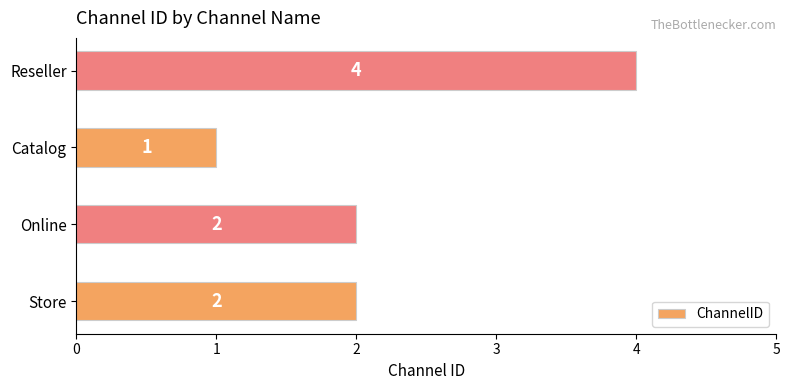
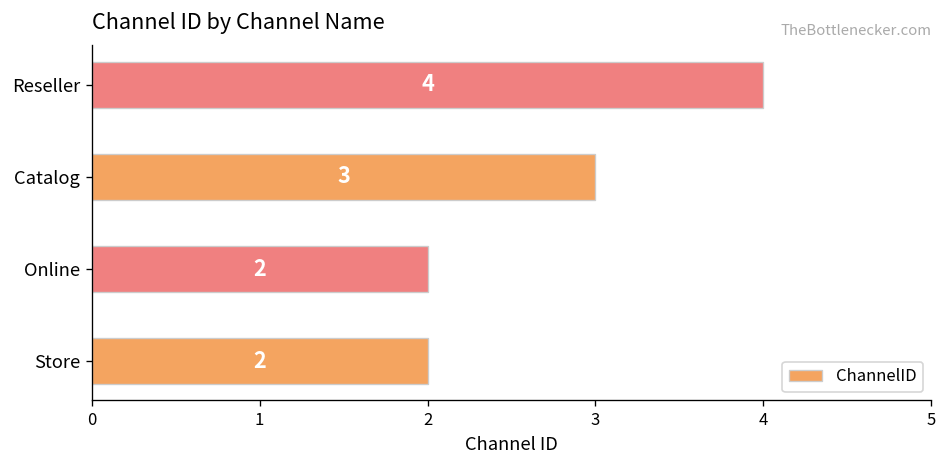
  {
    "Reseller": 4,
-   "Catalog": 1,
+   "Catalog": 3,
    "Online": 2,
    "Store": 2
  }
